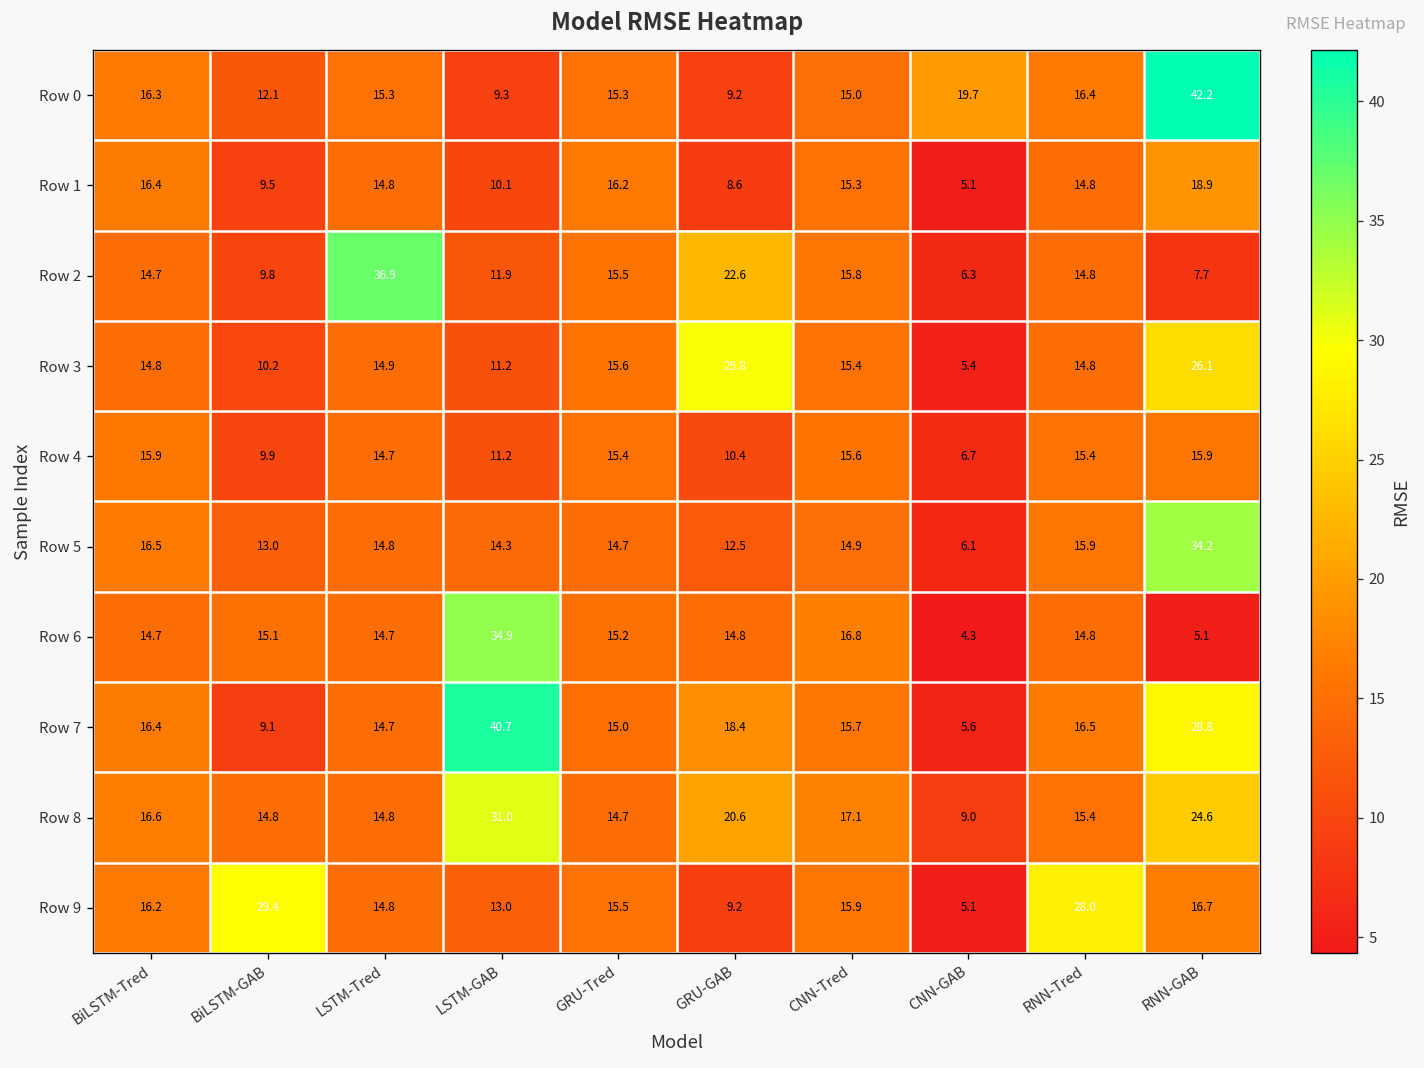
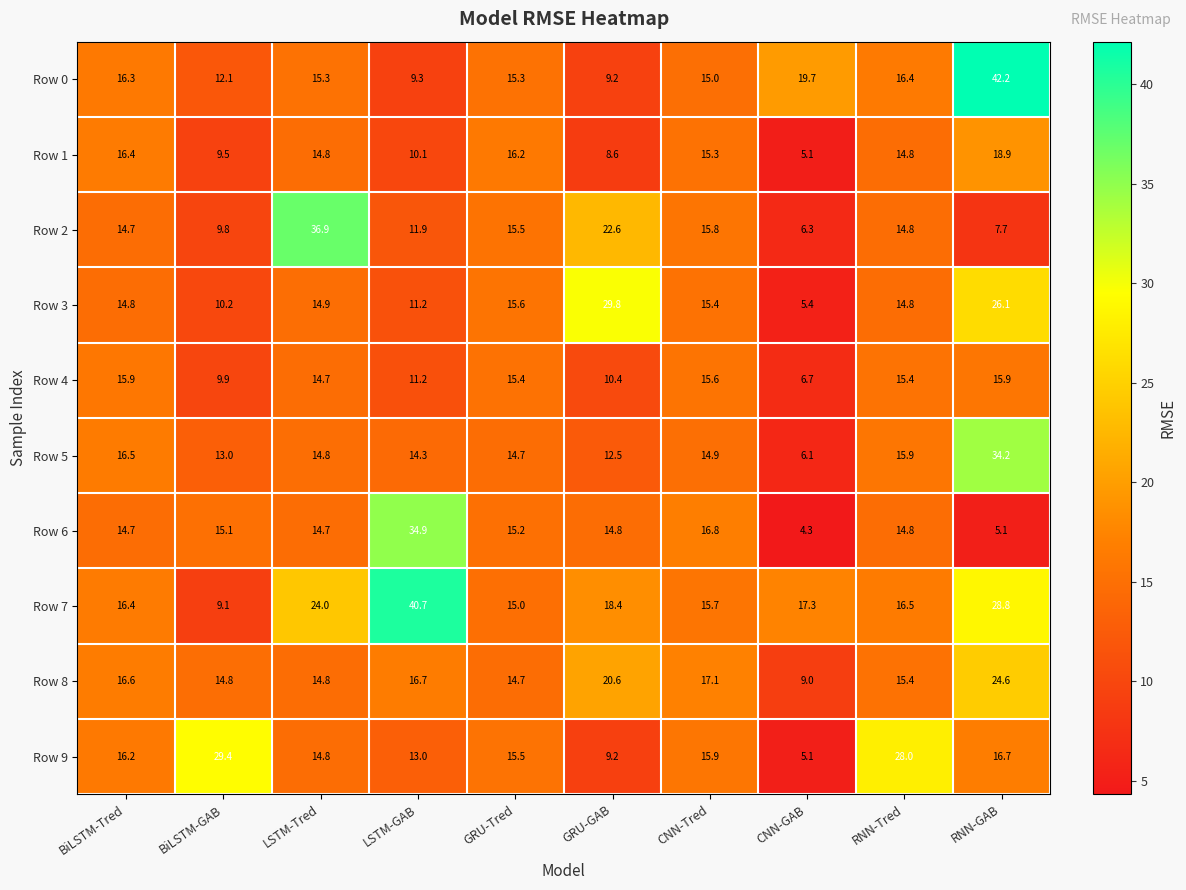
  {
    "Row 0": {
      "BiLSTM-Tred": 16.3,
      "BiLSTM-GAB": 12.1,
      "LSTM-Tred": 15.3,
      "LSTM-GAB": 9.3,
      "GRU-Tred": 15.3,
      "GRU-GAB": 9.2,
      "CNN-Tred": 15.0,
      "CNN-GAB": 19.7,
      "RNN-Tred": 16.4,
      "RNN-GAB": 42.2
    },
    "Row 1": {
      "BiLSTM-Tred": 16.4,
      "BiLSTM-GAB": 9.5,
      "LSTM-Tred": 14.8,
      "LSTM-GAB": 10.1,
      "GRU-Tred": 16.2,
      "GRU-GAB": 8.6,
      "CNN-Tred": 15.3,
      "CNN-GAB": 5.1,
      "RNN-Tred": 14.8,
      "RNN-GAB": 18.9
    },
    "Row 2": {
      "BiLSTM-Tred": 14.7,
      "BiLSTM-GAB": 9.8,
      "LSTM-Tred": 36.9,
      "LSTM-GAB": 11.9,
      "GRU-Tred": 15.5,
      "GRU-GAB": 22.6,
      "CNN-Tred": 15.8,
      "CNN-GAB": 6.3,
      "RNN-Tred": 14.8,
      "RNN-GAB": 7.7
    },
    "Row 3": {
      "BiLSTM-Tred": 14.8,
      "BiLSTM-GAB": 10.2,
      "LSTM-Tred": 14.9,
      "LSTM-GAB": 11.2,
      "GRU-Tred": 15.6,
      "GRU-GAB": 29.8,
      "CNN-Tred": 15.4,
      "CNN-GAB": 5.4,
      "RNN-Tred": 14.8,
      "RNN-GAB": 26.1
    },
    "Row 4": {
      "BiLSTM-Tred": 15.9,
      "BiLSTM-GAB": 9.9,
      "LSTM-Tred": 14.7,
      "LSTM-GAB": 11.2,
      "GRU-Tred": 15.4,
      "GRU-GAB": 10.4,
      "CNN-Tred": 15.6,
      "CNN-GAB": 6.7,
      "RNN-Tred": 15.4,
      "RNN-GAB": 15.9
    },
    "Row 5": {
      "BiLSTM-Tred": 16.5,
      "BiLSTM-GAB": 13.0,
      "LSTM-Tred": 14.8,
      "LSTM-GAB": 14.3,
      "GRU-Tred": 14.7,
      "GRU-GAB": 12.5,
      "CNN-Tred": 14.9,
      "CNN-GAB": 6.1,
      "RNN-Tred": 15.9,
      "RNN-GAB": 34.2
    },
    "Row 6": {
      "BiLSTM-Tred": 14.7,
      "BiLSTM-GAB": 15.1,
      "LSTM-Tred": 14.7,
      "LSTM-GAB": 34.9,
      "GRU-Tred": 15.2,
      "GRU-GAB": 14.8,
      "CNN-Tred": 16.8,
      "CNN-GAB": 4.3,
      "RNN-Tred": 14.8,
      "RNN-GAB": 5.1
    },
    "Row 7": {
      "BiLSTM-Tred": 16.4,
      "BiLSTM-GAB": 9.1,
-     "LSTM-Tred": 14.7,
+     "LSTM-Tred": 24.0,
      "LSTM-GAB": 40.7,
      "GRU-Tred": 15.0,
      "GRU-GAB": 18.4,
      "CNN-Tred": 15.7,
-     "CNN-GAB": 5.6,
+     "CNN-GAB": 17.3,
      "RNN-Tred": 16.5,
      "RNN-GAB": 28.8
    },
    "Row 8": {
      "BiLSTM-Tred": 16.6,
      "BiLSTM-GAB": 14.8,
      "LSTM-Tred": 14.8,
-     "LSTM-GAB": 31.0,
+     "LSTM-GAB": 16.7,
      "GRU-Tred": 14.7,
      "GRU-GAB": 20.6,
      "CNN-Tred": 17.1,
      "CNN-GAB": 9.0,
      "RNN-Tred": 15.4,
      "RNN-GAB": 24.6
    },
    "Row 9": {
      "BiLSTM-Tred": 16.2,
      "BiLSTM-GAB": 29.4,
      "LSTM-Tred": 14.8,
      "LSTM-GAB": 13.0,
      "GRU-Tred": 15.5,
      "GRU-GAB": 9.2,
      "CNN-Tred": 15.9,
      "CNN-GAB": 5.1,
      "RNN-Tred": 28.0,
      "RNN-GAB": 16.7
    }
  }
